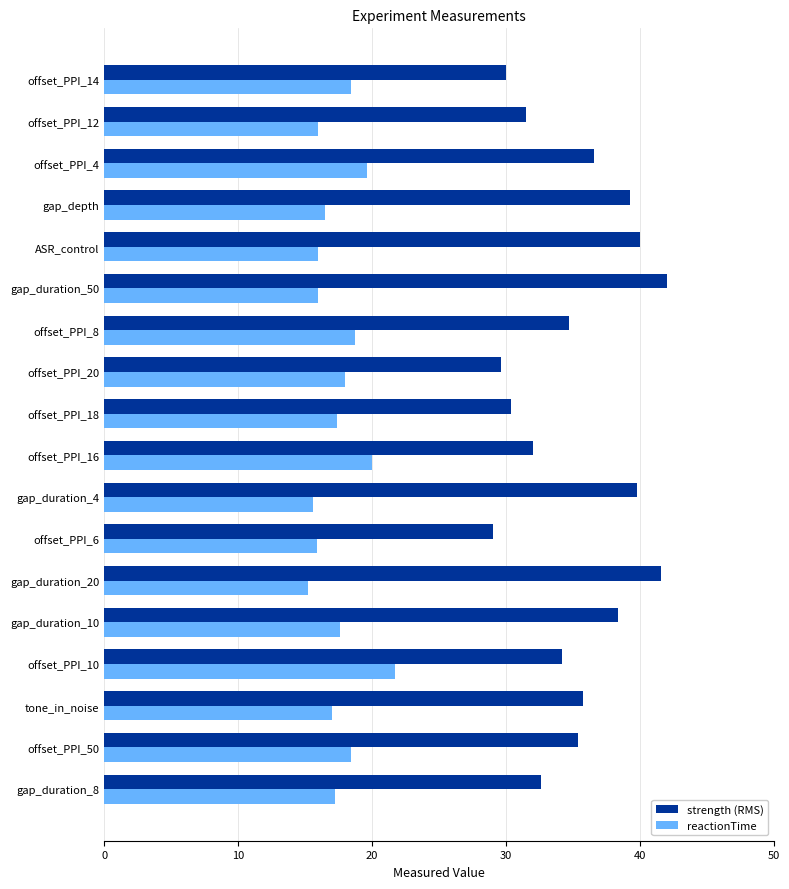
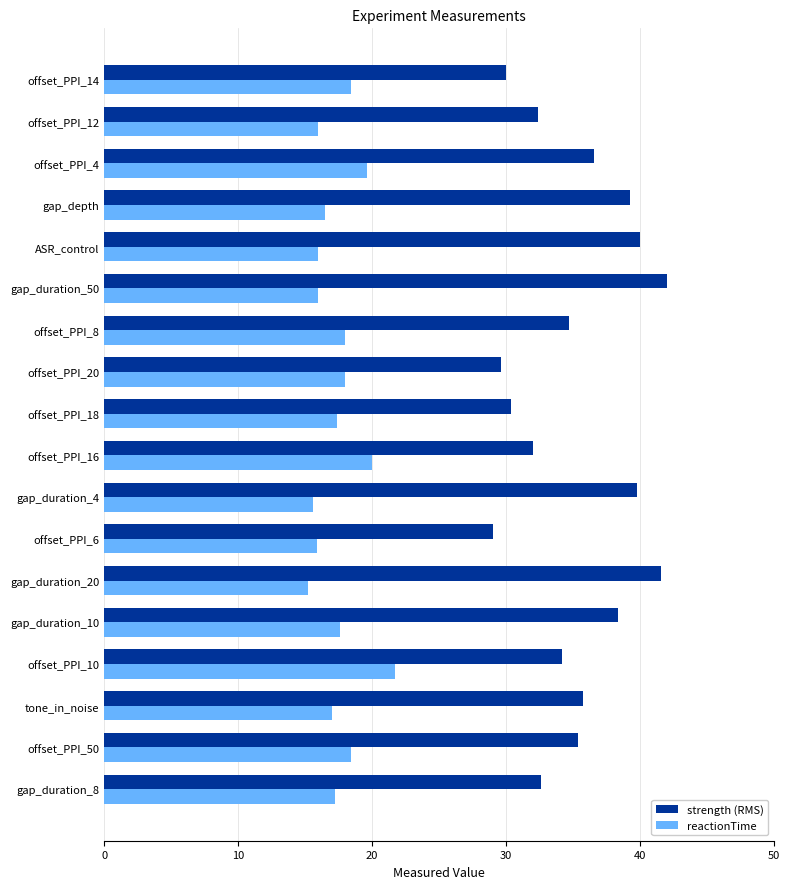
  {
    "strength (RMS)": {
      "offset_PPI_14": 30.0,
-     "offset_PPI_12": 31.5,
+     "offset_PPI_12": 32.4,
      "offset_PPI_4": 36.6,
      "gap_depth": 39.3,
      "ASR_control": 40.0,
      "gap_duration_50": 42.0,
      "offset_PPI_8": 34.7,
      "offset_PPI_20": 29.6,
      "offset_PPI_18": 30.4,
      "offset_PPI_16": 32.0,
      "gap_duration_4": 39.8,
      "offset_PPI_6": 29.0,
      "gap_duration_20": 41.6,
      "gap_duration_10": 38.4,
      "offset_PPI_10": 34.2,
      "tone_in_noise": 35.8,
      "offset_PPI_50": 35.4,
      "gap_duration_8": 32.6
    },
    "reactionTime": {
      "offset_PPI_14": 18.4,
      "offset_PPI_12": 16.0,
      "offset_PPI_4": 19.6,
      "gap_depth": 16.5,
      "ASR_control": 16.0,
      "gap_duration_50": 16.0,
-     "offset_PPI_8": 18.7,
+     "offset_PPI_8": 18.0,
      "offset_PPI_20": 18.0,
      "offset_PPI_18": 17.4,
      "offset_PPI_16": 20.0,
      "gap_duration_4": 15.6,
      "offset_PPI_6": 15.9,
      "gap_duration_20": 15.2,
      "gap_duration_10": 17.6,
      "offset_PPI_10": 21.7,
      "tone_in_noise": 17.0,
      "offset_PPI_50": 18.4,
      "gap_duration_8": 17.2
    }
  }
